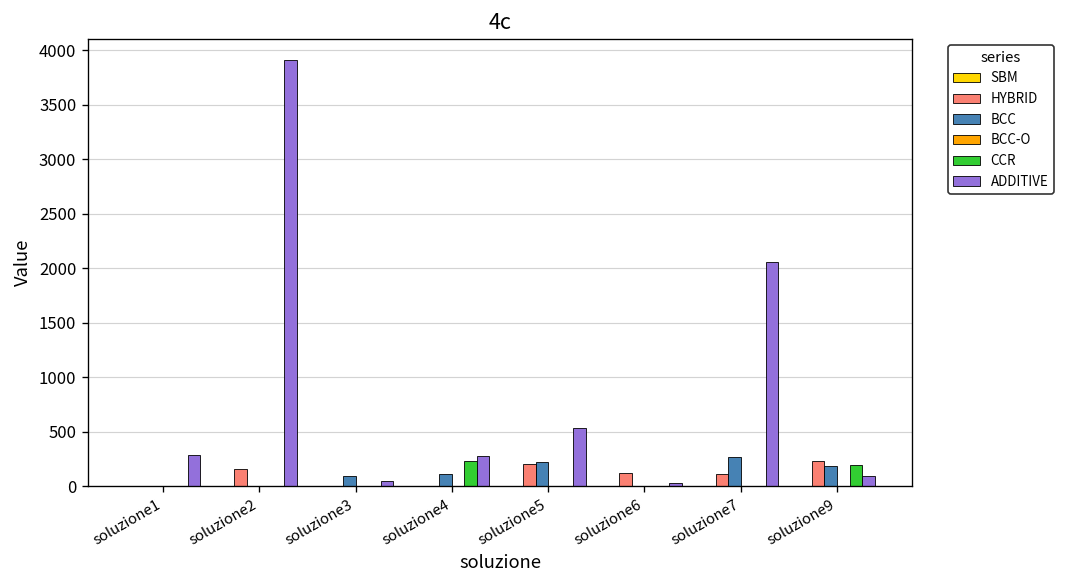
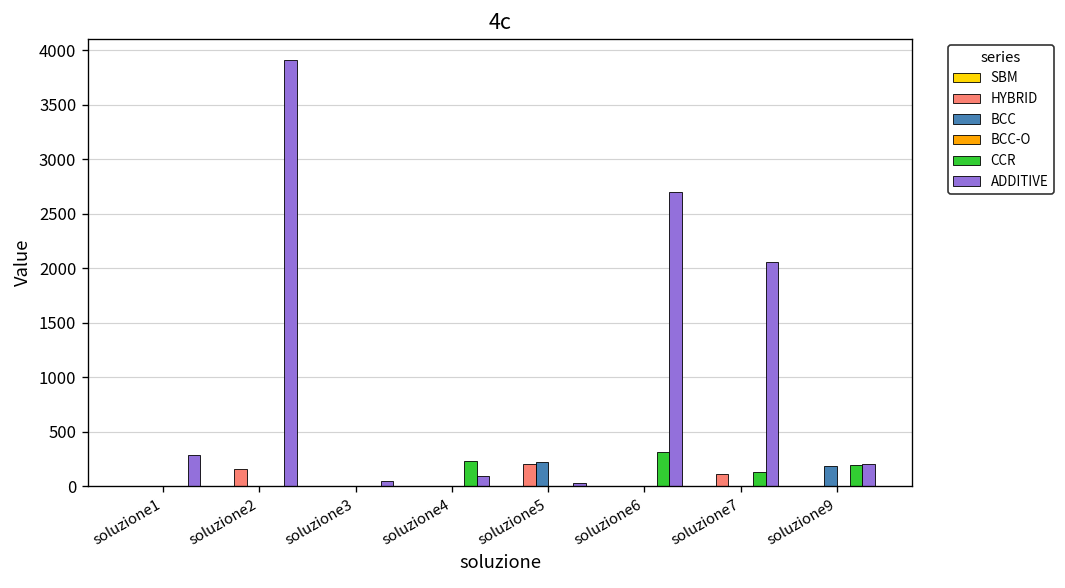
  {
    "HYBRID": {
      "soluzione2": 200,
      "soluzione5": 200,
-     "soluzione6": 100,
+     "soluzione6": 0,
      "soluzione7": 100,
-     "soluzione9": 200
+     "soluzione9": 0
    },
    "BCC": {
-     "soluzione3": 100,
-     "soluzione4": 100,
+     "soluzione3": 0,
+     "soluzione4": 0,
      "soluzione5": 200,
-     "soluzione7": 300,
+     "soluzione7": 0,
      "soluzione9": 200
    },
    "CCR": {
      "soluzione4": 200,
-     "soluzione6": 0,
-     "soluzione7": 0,
+     "soluzione6": 300,
+     "soluzione7": 100,
      "soluzione9": 200
    },
    "ADDITIVE": {
      "soluzione1": 300,
      "soluzione2": 3900,
      "soluzione3": 0,
-     "soluzione4": 300,
-     "soluzione5": 500,
-     "soluzione6": 0,
+     "soluzione4": 100,
+     "soluzione5": 0,
+     "soluzione6": 2700,
      "soluzione7": 2100,
-     "soluzione9": 100
+     "soluzione9": 200
    }
  }
